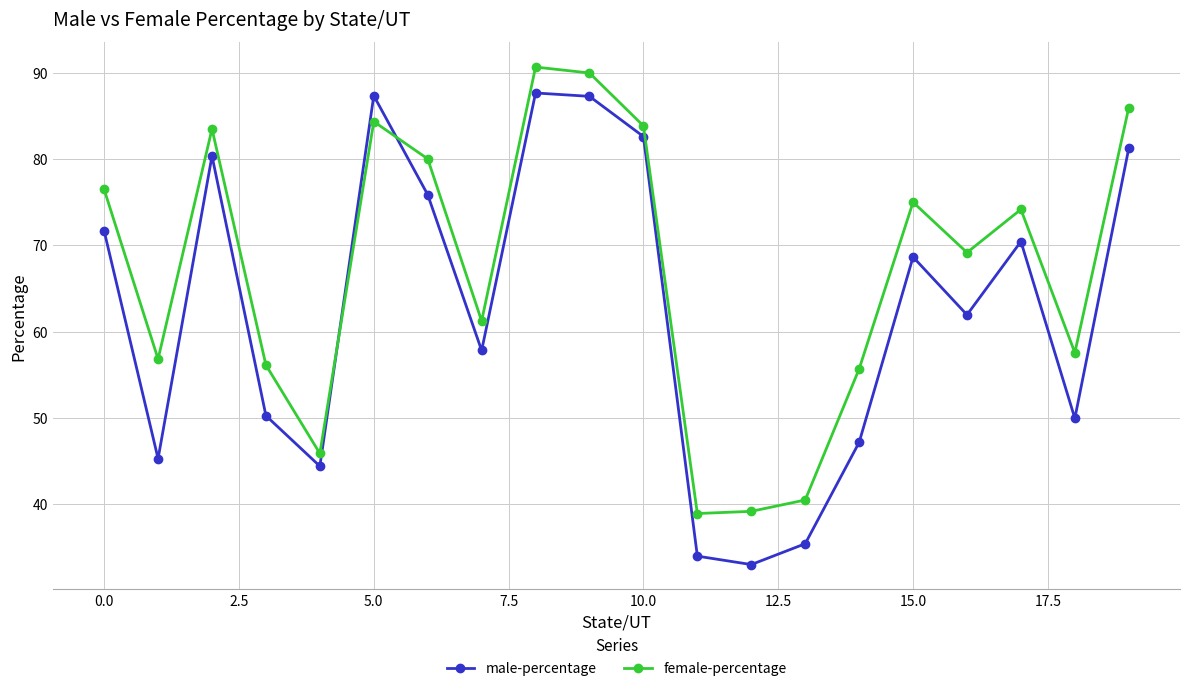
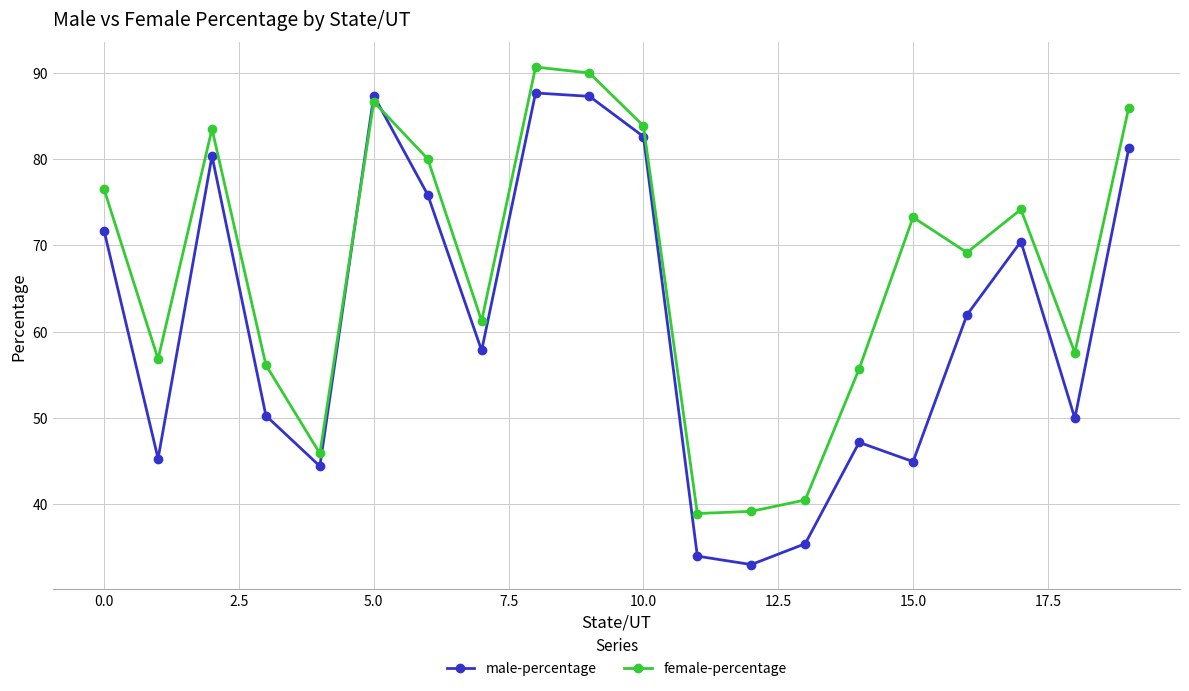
  {
    "male-percentage": {
      "0.0": 72,
      "5.0": 87,
      "10.0": 83,
-     "15.0": 69
+     "15.0": 45
    },
    "female-percentage": {
      "0.0": 76,
-     "5.0": 84,
+     "5.0": 87,
      "10.0": 84,
-     "15.0": 75
+     "15.0": 73
    }
  }
